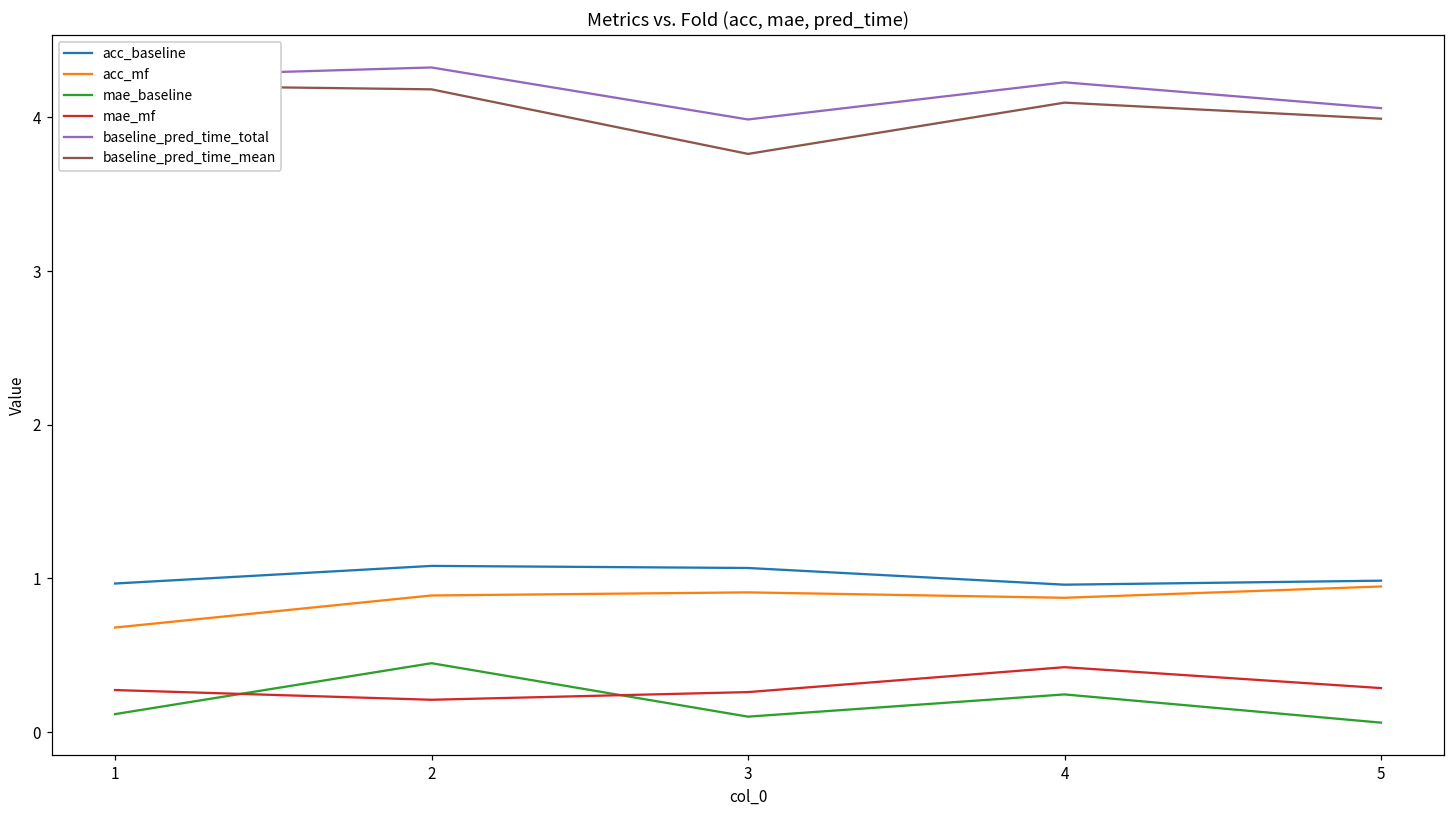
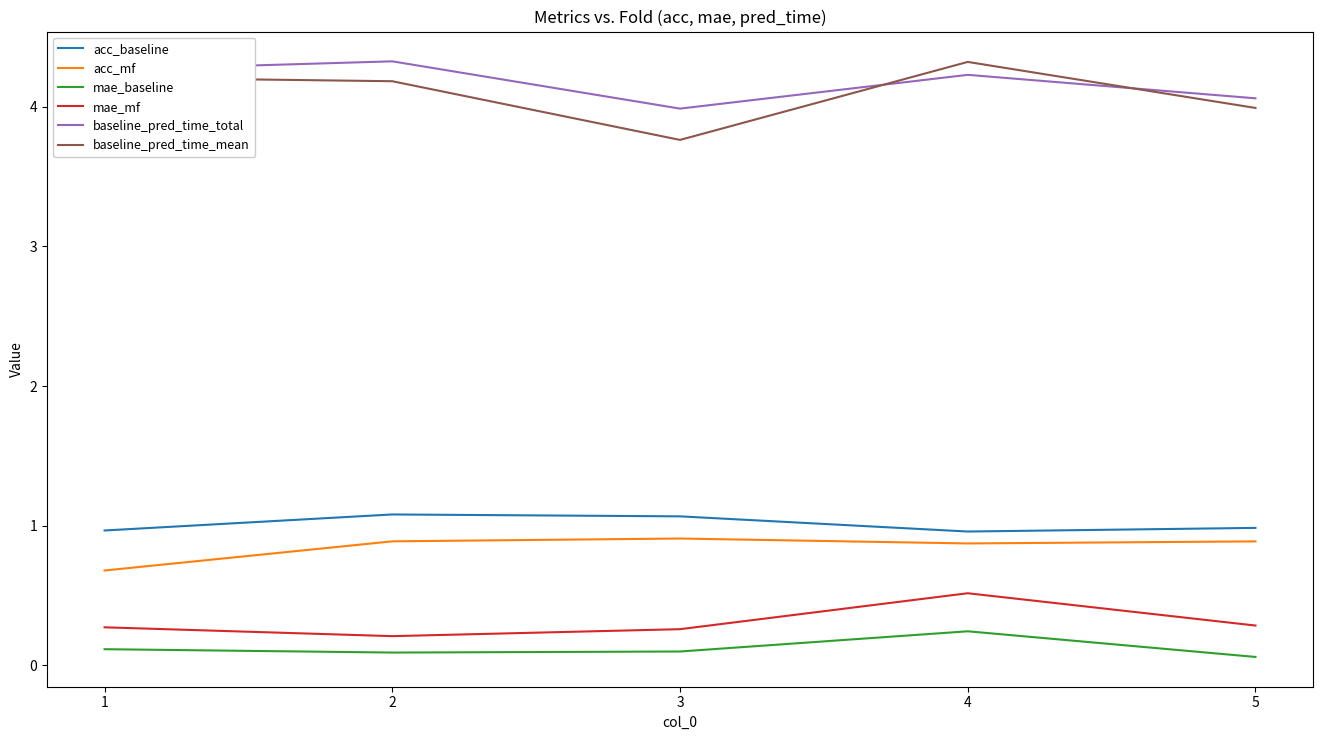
  {
    "acc_baseline": {
      "1": 0.97,
      "2": 1.08,
      "3": 1.07,
      "4": 0.96,
      "5": 0.99
    },
    "acc_mf": {
      "1": 0.68,
      "2": 0.89,
      "3": 0.91,
      "4": 0.87,
-     "5": 0.95
+     "5": 0.89
    },
    "mae_baseline": {
      "1": 0.12,
-     "2": 0.45,
+     "2": 0.09,
      "3": 0.10,
      "4": 0.24,
      "5": 0.06
    },
    "mae_mf": {
      "1": 0.27,
      "2": 0.21,
      "3": 0.26,
-     "4": 0.42,
+     "4": 0.52,
      "5": 0.29
    },
    "baseline_pred_time_total": {
      "2": 4.33,
      "3": 3.99,
      "4": 4.23,
      "5": 4.06
    },
    "baseline_pred_time_mean": {
      "2": 4.18,
      "3": 3.76,
-     "4": 4.10,
+     "4": 4.32,
      "5": 3.99
    }
  }
